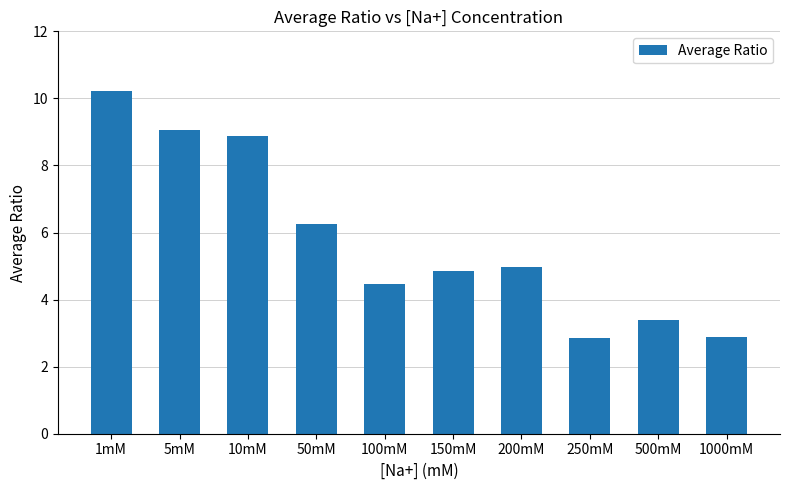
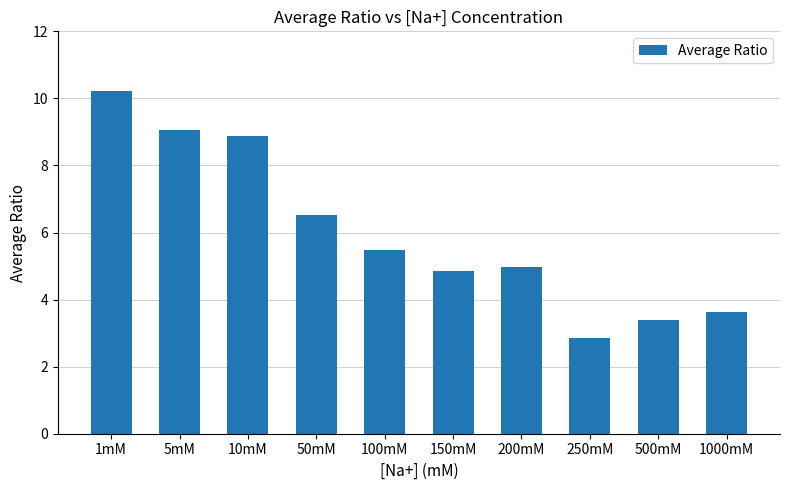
  {
    "1mM": 10.2,
    "5mM": 9.1,
    "10mM": 8.9,
-   "50mM": 6.2,
-   "100mM": 4.5,
+   "50mM": 6.5,
+   "100mM": 5.5,
    "150mM": 4.9,
    "200mM": 5.0,
    "250mM": 2.8,
    "500mM": 3.4,
-   "1000mM": 2.9
+   "1000mM": 3.6
  }
